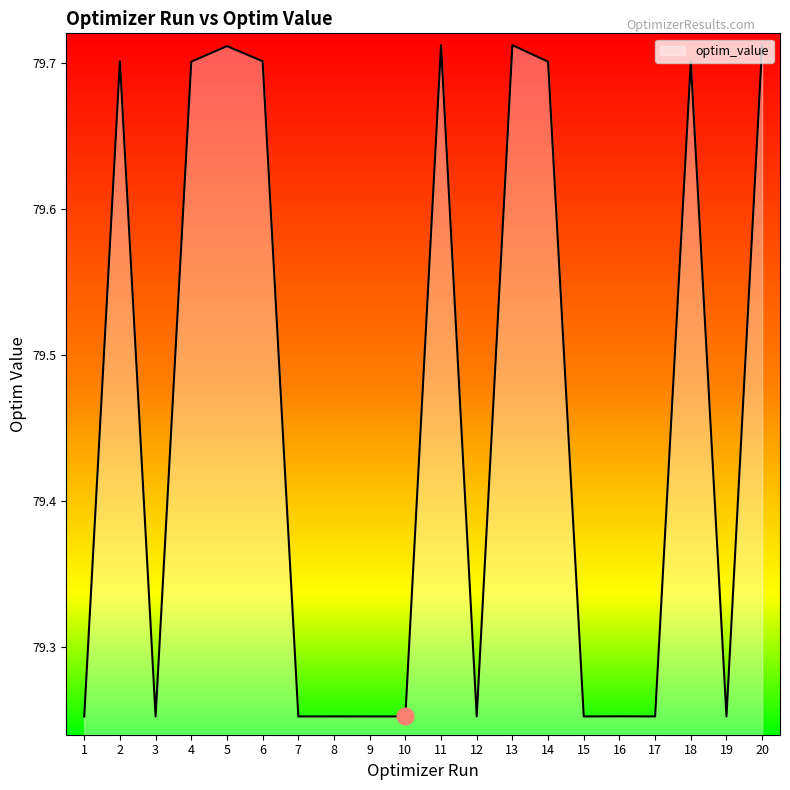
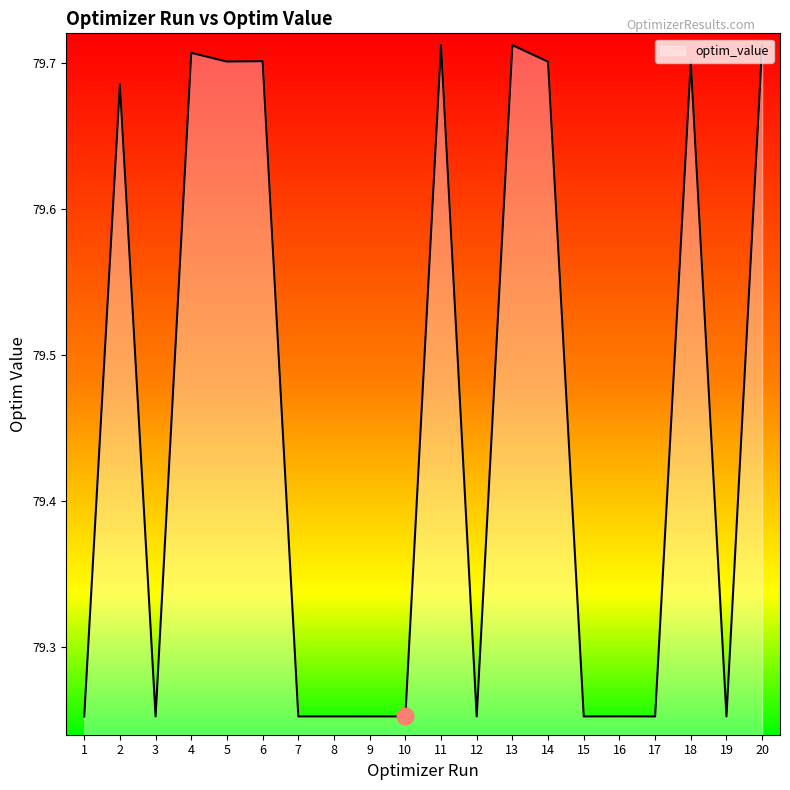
  {
    "optim_value": {
      "1": 79.253,
-     "2": 79.701,
+     "2": 79.685,
      "3": 79.253,
-     "4": 79.701,
-     "5": 79.711,
+     "4": 79.707,
+     "5": 79.701,
      "6": 79.701,
      "7": 79.253,
      "8": 79.253,
      "9": 79.253,
      "11": 79.712,
      "12": 79.253,
      "13": 79.712,
      "14": 79.701,
      "15": 79.253,
      "16": 79.253,
      "17": 79.253,
      "19": 79.253
    }
  }
